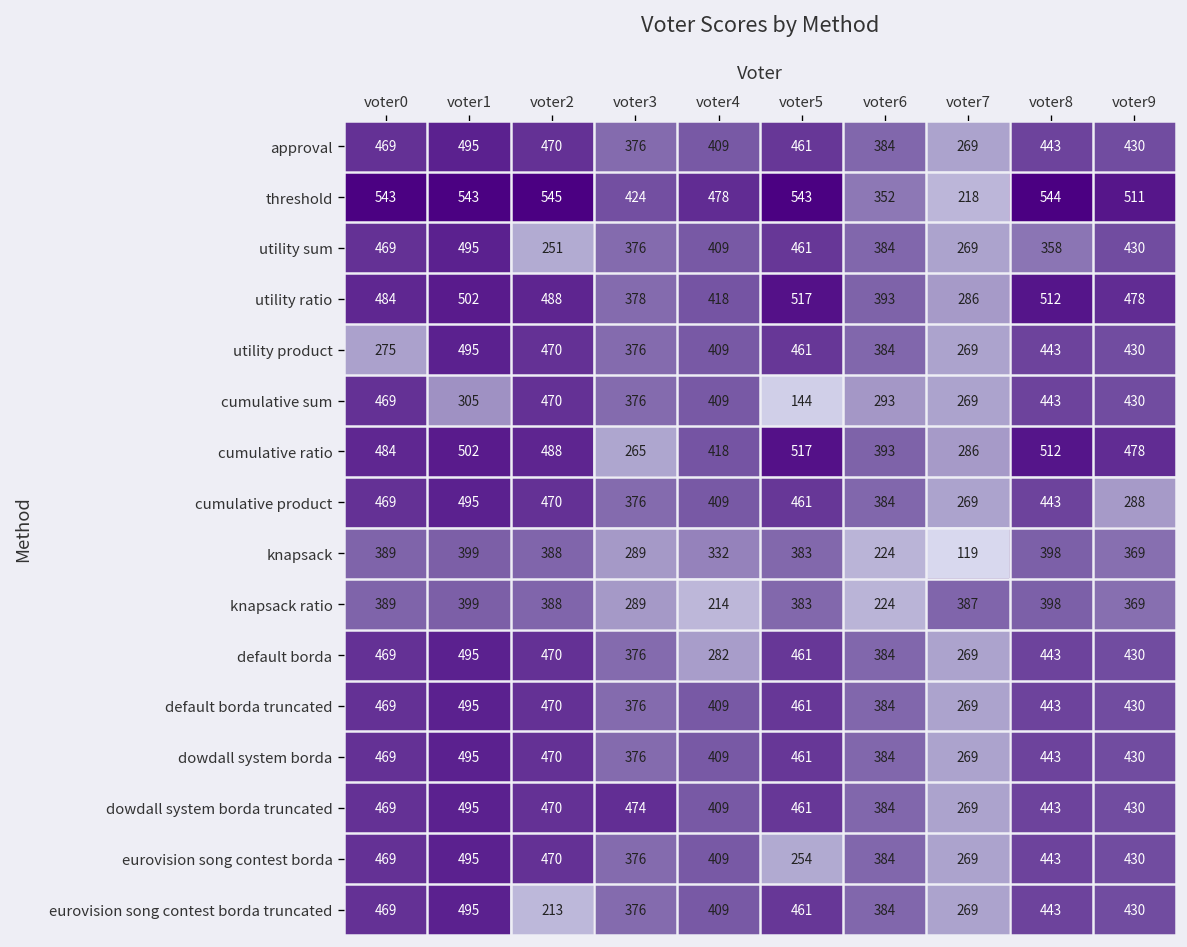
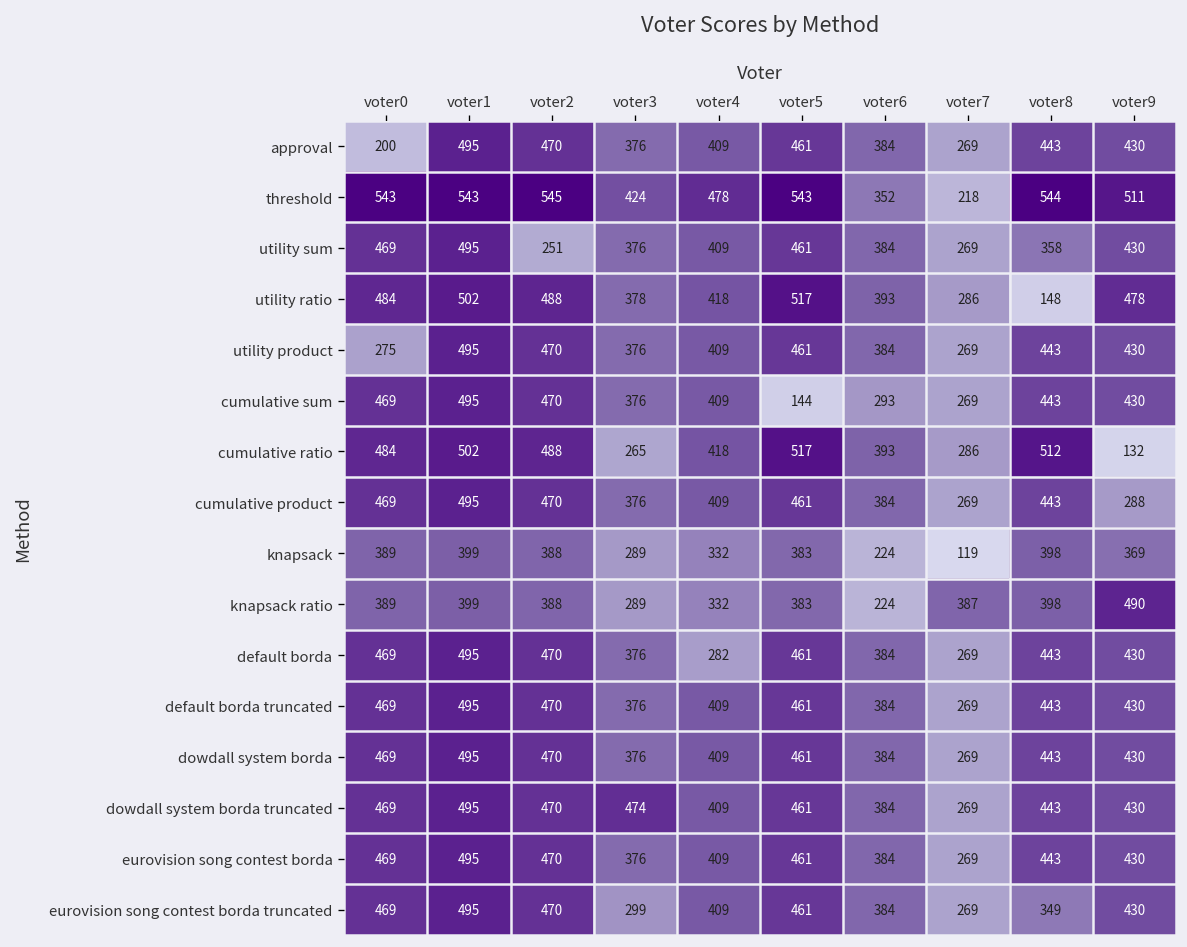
  {
    "approval": {
-     "voter0": 469,
+     "voter0": 200,
      "voter1": 495,
      "voter2": 470,
      "voter3": 376,
      "voter4": 409,
      "voter5": 461,
      "voter6": 384,
      "voter7": 269,
      "voter8": 443,
      "voter9": 430
    },
    "threshold": {
      "voter0": 543,
      "voter1": 543,
      "voter2": 545,
      "voter3": 424,
      "voter4": 478,
      "voter5": 543,
      "voter6": 352,
      "voter7": 218,
      "voter8": 544,
      "voter9": 511
    },
    "utility sum": {
      "voter0": 469,
      "voter1": 495,
      "voter2": 251,
      "voter3": 376,
      "voter4": 409,
      "voter5": 461,
      "voter6": 384,
      "voter7": 269,
      "voter8": 358,
      "voter9": 430
    },
    "utility ratio": {
      "voter0": 484,
      "voter1": 502,
      "voter2": 488,
      "voter3": 378,
      "voter4": 418,
      "voter5": 517,
      "voter6": 393,
      "voter7": 286,
-     "voter8": 512,
+     "voter8": 148,
      "voter9": 478
    },
    "utility product": {
      "voter0": 275,
      "voter1": 495,
      "voter2": 470,
      "voter3": 376,
      "voter4": 409,
      "voter5": 461,
      "voter6": 384,
      "voter7": 269,
      "voter8": 443,
      "voter9": 430
    },
    "cumulative sum": {
      "voter0": 469,
-     "voter1": 305,
+     "voter1": 495,
      "voter2": 470,
      "voter3": 376,
      "voter4": 409,
      "voter5": 144,
      "voter6": 293,
      "voter7": 269,
      "voter8": 443,
      "voter9": 430
    },
    "cumulative ratio": {
      "voter0": 484,
      "voter1": 502,
      "voter2": 488,
      "voter3": 265,
      "voter4": 418,
      "voter5": 517,
      "voter6": 393,
      "voter7": 286,
      "voter8": 512,
-     "voter9": 478
+     "voter9": 132
    },
    "cumulative product": {
      "voter0": 469,
      "voter1": 495,
      "voter2": 470,
      "voter3": 376,
      "voter4": 409,
      "voter5": 461,
      "voter6": 384,
      "voter7": 269,
      "voter8": 443,
      "voter9": 288
    },
    "knapsack": {
      "voter0": 389,
      "voter1": 399,
      "voter2": 388,
      "voter3": 289,
      "voter4": 332,
      "voter5": 383,
      "voter6": 224,
      "voter7": 119,
      "voter8": 398,
      "voter9": 369
    },
    "knapsack ratio": {
      "voter0": 389,
      "voter1": 399,
      "voter2": 388,
      "voter3": 289,
-     "voter4": 214,
+     "voter4": 332,
      "voter5": 383,
      "voter6": 224,
      "voter7": 387,
      "voter8": 398,
-     "voter9": 369
+     "voter9": 490
    },
    "default borda": {
      "voter0": 469,
      "voter1": 495,
      "voter2": 470,
      "voter3": 376,
      "voter4": 282,
      "voter5": 461,
      "voter6": 384,
      "voter7": 269,
      "voter8": 443,
      "voter9": 430
    },
    "default borda truncated": {
      "voter0": 469,
      "voter1": 495,
      "voter2": 470,
      "voter3": 376,
      "voter4": 409,
      "voter5": 461,
      "voter6": 384,
      "voter7": 269,
      "voter8": 443,
      "voter9": 430
    },
    "dowdall system borda": {
      "voter0": 469,
      "voter1": 495,
      "voter2": 470,
      "voter3": 376,
      "voter4": 409,
      "voter5": 461,
      "voter6": 384,
      "voter7": 269,
      "voter8": 443,
      "voter9": 430
    },
    "dowdall system borda truncated": {
      "voter0": 469,
      "voter1": 495,
      "voter2": 470,
      "voter3": 474,
      "voter4": 409,
      "voter5": 461,
      "voter6": 384,
      "voter7": 269,
      "voter8": 443,
      "voter9": 430
    },
    "eurovision song contest borda": {
      "voter0": 469,
      "voter1": 495,
      "voter2": 470,
      "voter3": 376,
      "voter4": 409,
-     "voter5": 254,
+     "voter5": 461,
      "voter6": 384,
      "voter7": 269,
      "voter8": 443,
      "voter9": 430
    },
    "eurovision song contest borda truncated": {
      "voter0": 469,
      "voter1": 495,
-     "voter2": 213,
-     "voter3": 376,
+     "voter2": 470,
+     "voter3": 299,
      "voter4": 409,
      "voter5": 461,
      "voter6": 384,
      "voter7": 269,
-     "voter8": 443,
+     "voter8": 349,
      "voter9": 430
    }
  }
